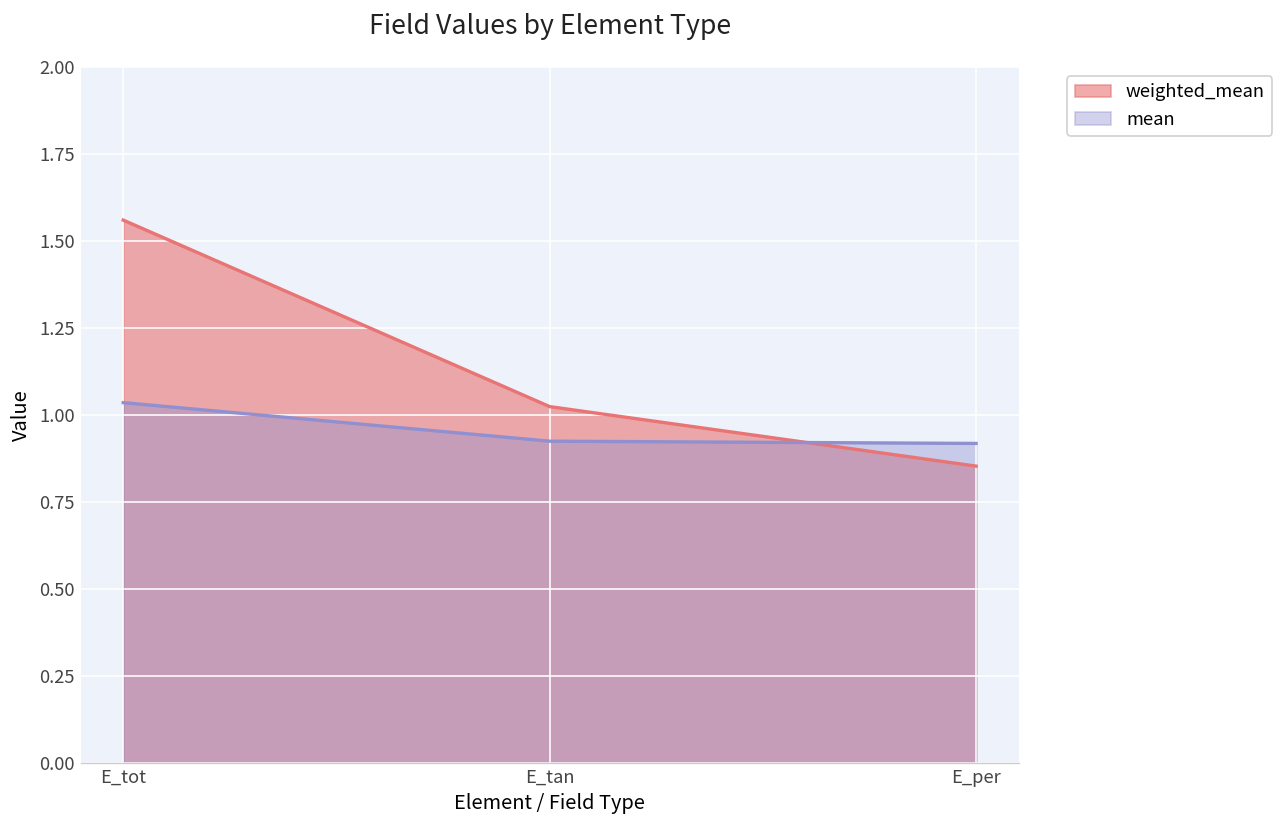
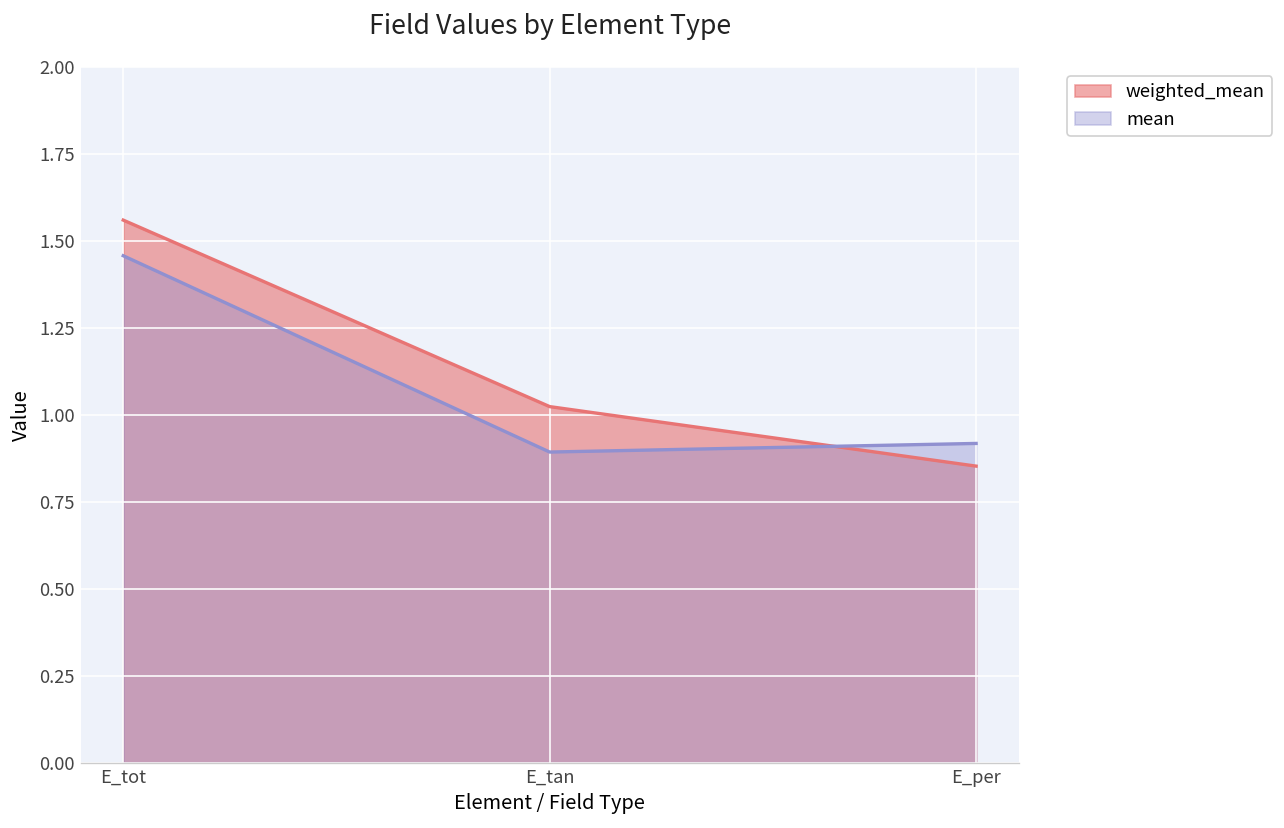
  {
    "weighted_mean": {
      "E_tot": 1.56,
      "E_tan": 1.02,
      "E_per": 0.85
    },
    "mean": {
-     "E_tot": 1.03,
-     "E_tan": 0.92,
+     "E_tot": 1.46,
+     "E_tan": 0.89,
      "E_per": 0.92
    }
  }
